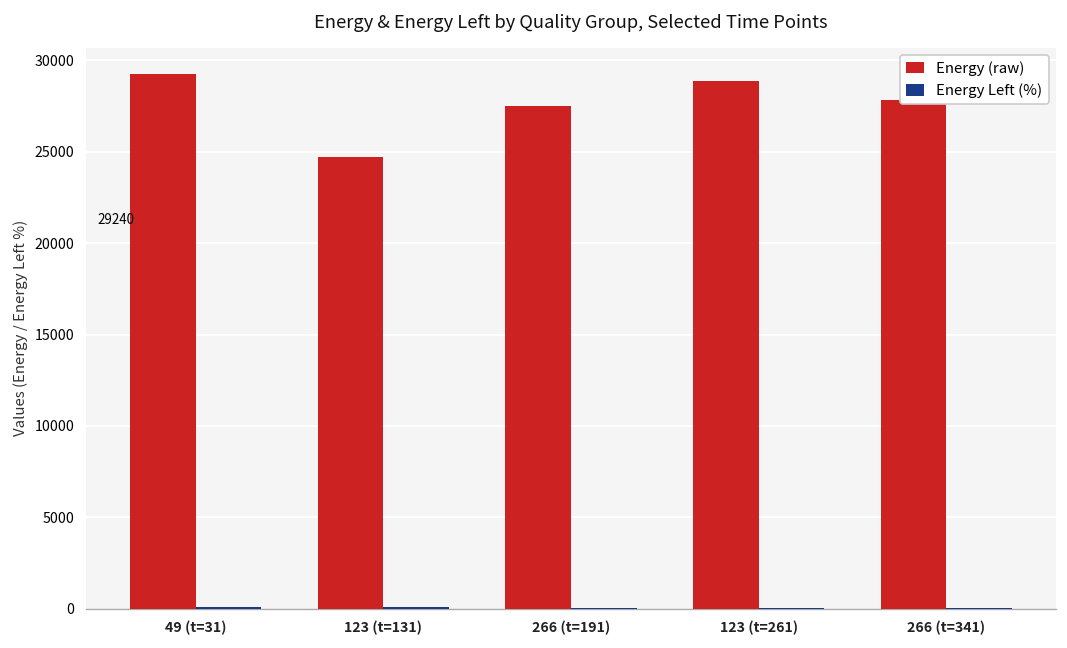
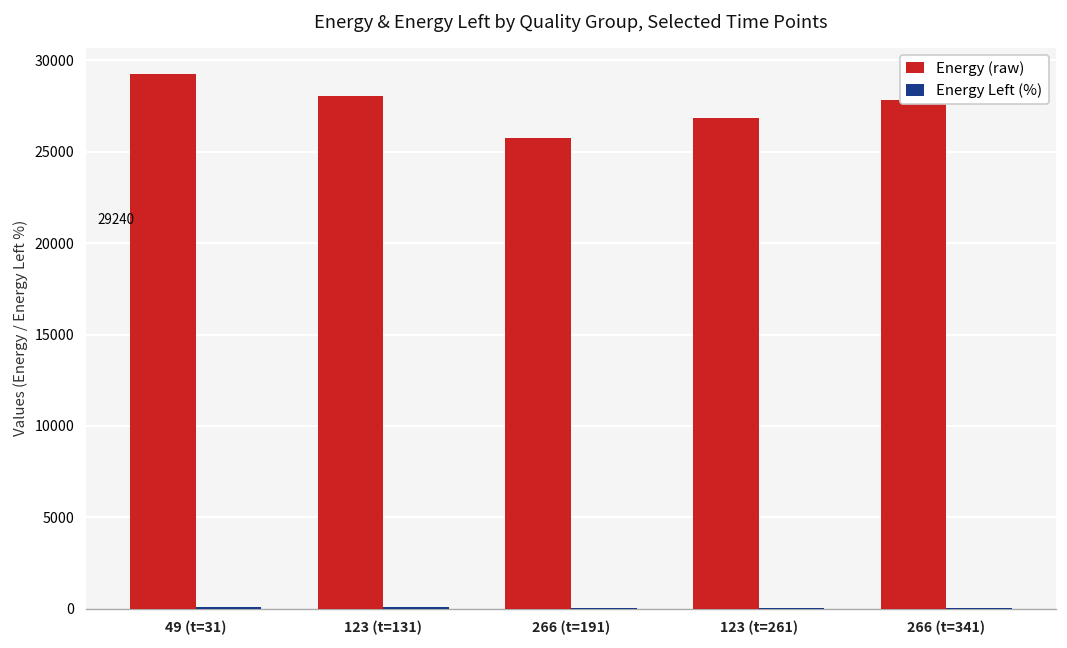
  {
    "Energy (raw)": {
      "49 (t=31)": 29200,
-     "123 (t=131)": 24700,
-     "266 (t=191)": 27500,
-     "123 (t=261)": 28900
+     "123 (t=131)": 28100,
+     "266 (t=191)": 25700,
+     "123 (t=261)": 26800
    }
  }
